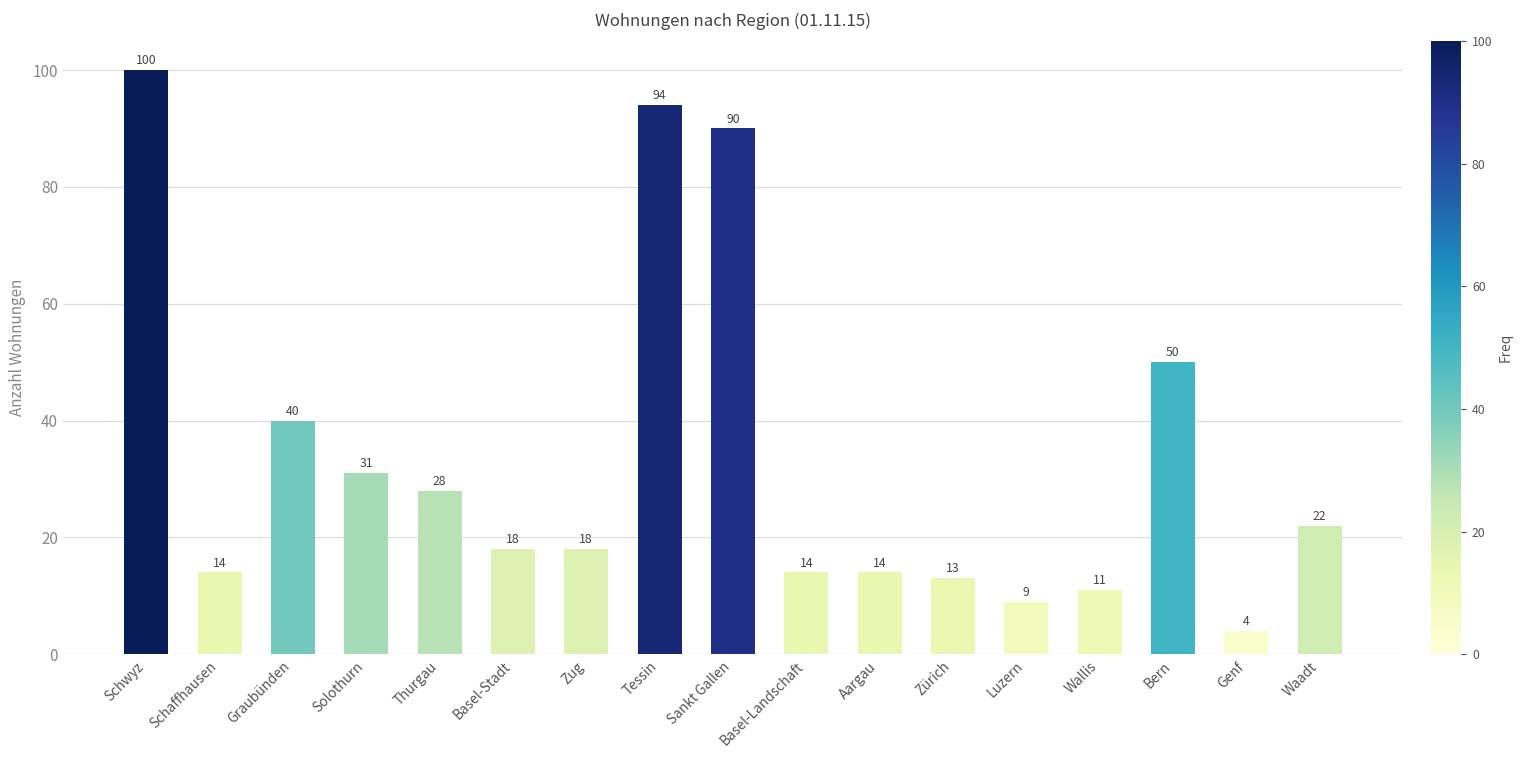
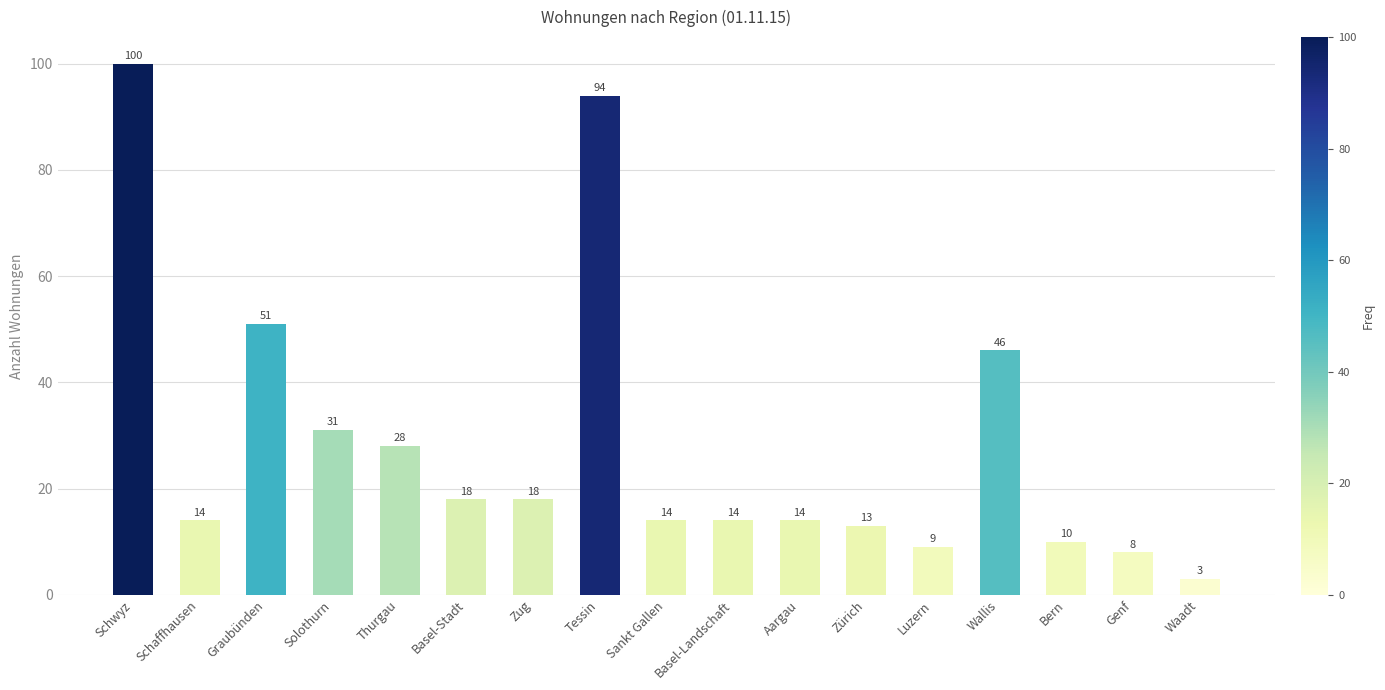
  {
    "Schwyz": 100,
    "Schaffhausen": 14,
-   "Graubünden": 40,
+   "Graubünden": 51,
    "Solothurn": 31,
    "Thurgau": 28,
    "Basel-Stadt": 18,
    "Zug": 18,
    "Tessin": 94,
-   "Sankt Gallen": 90,
+   "Sankt Gallen": 14,
    "Basel-Landschaft": 14,
    "Aargau": 14,
    "Zürich": 13,
    "Luzern": 9,
-   "Wallis": 11,
-   "Bern": 50,
-   "Genf": 4,
-   "Waadt": 22
+   "Wallis": 46,
+   "Bern": 10,
+   "Genf": 8,
+   "Waadt": 3
  }
